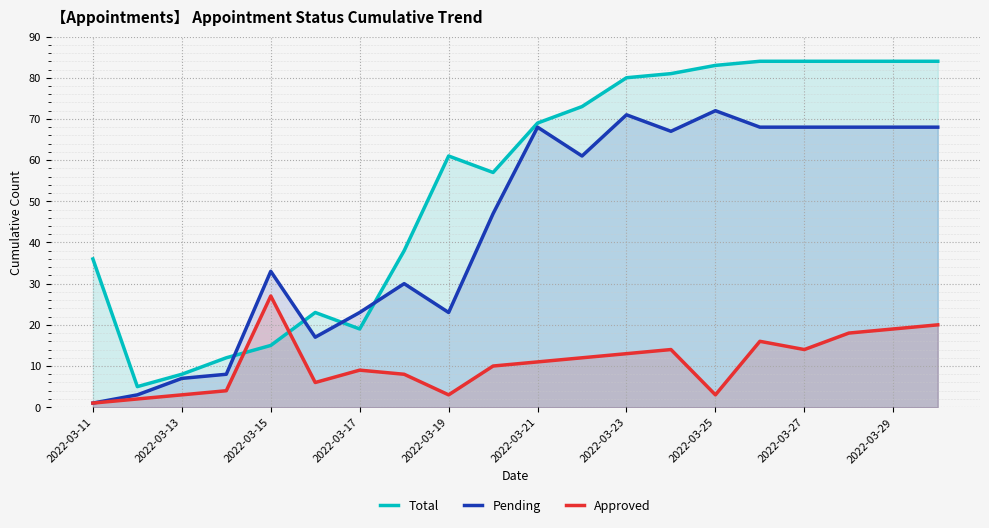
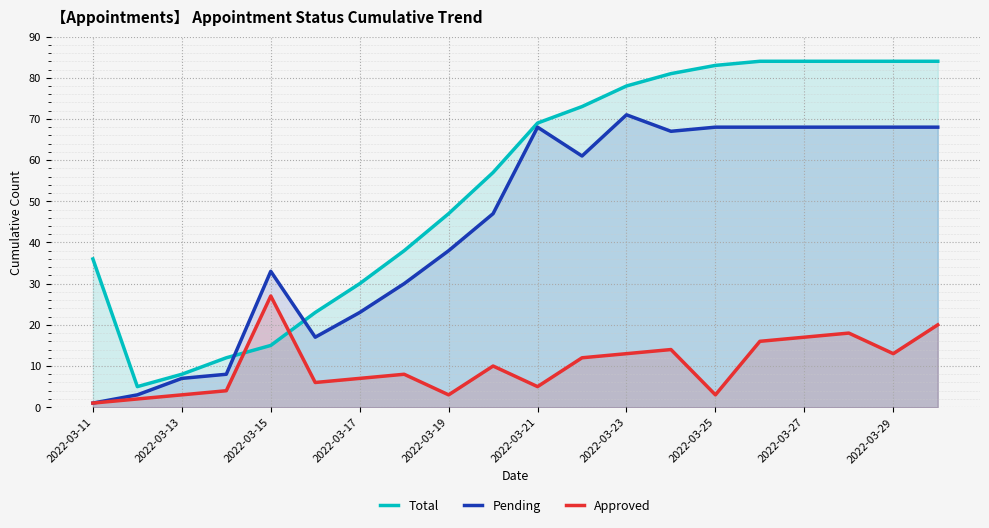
  {
    "Total": {
      "2022-03-11": 36,
      "2022-03-13": 8,
      "2022-03-15": 15,
-     "2022-03-17": 19,
-     "2022-03-19": 61,
+     "2022-03-17": 30,
+     "2022-03-19": 47,
      "2022-03-21": 69,
-     "2022-03-23": 80,
+     "2022-03-23": 78,
      "2022-03-25": 83,
      "2022-03-27": 84,
      "2022-03-29": 84
    },
    "Pending": {
      "2022-03-13": 7,
      "2022-03-15": 33,
      "2022-03-17": 23,
-     "2022-03-19": 23,
+     "2022-03-19": 38,
      "2022-03-21": 68,
      "2022-03-23": 71,
-     "2022-03-25": 72,
+     "2022-03-25": 68,
      "2022-03-27": 68,
      "2022-03-29": 68
    },
    "Approved": {
      "2022-03-13": 3,
      "2022-03-15": 27,
-     "2022-03-17": 9,
+     "2022-03-17": 7,
      "2022-03-19": 3,
-     "2022-03-21": 11,
+     "2022-03-21": 5,
      "2022-03-23": 13,
      "2022-03-25": 3,
-     "2022-03-27": 14,
-     "2022-03-29": 19
+     "2022-03-27": 17,
+     "2022-03-29": 13
    }
  }
